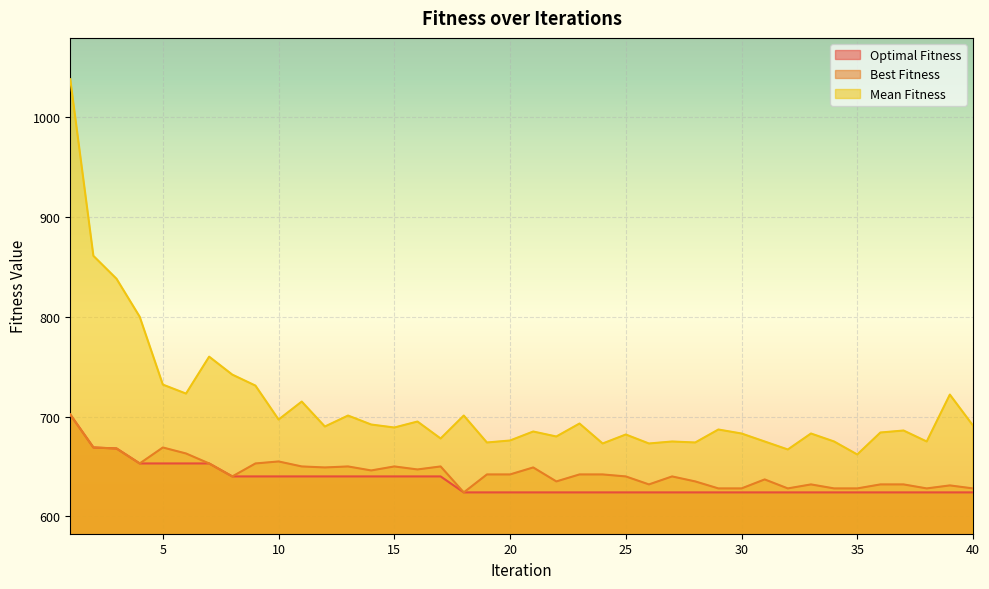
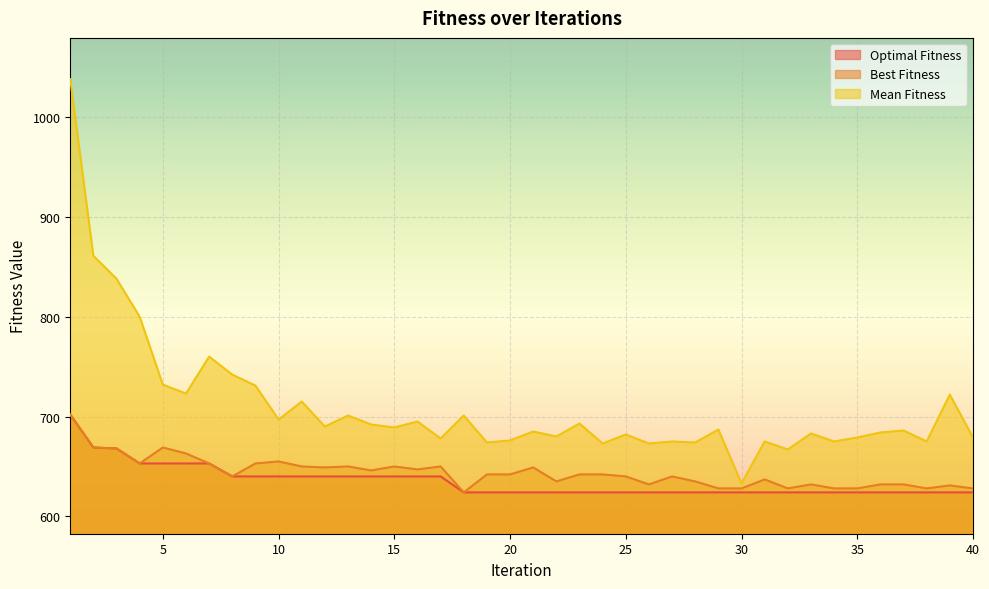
  {
    "Mean Fitness": {
      "5": 730,
      "10": 700,
      "15": 690,
      "20": 680,
      "25": 680,
-     "30": 680,
-     "35": 660,
-     "40": 690
+     "30": 630,
+     "35": 680,
+     "40": 680
    }
  }
